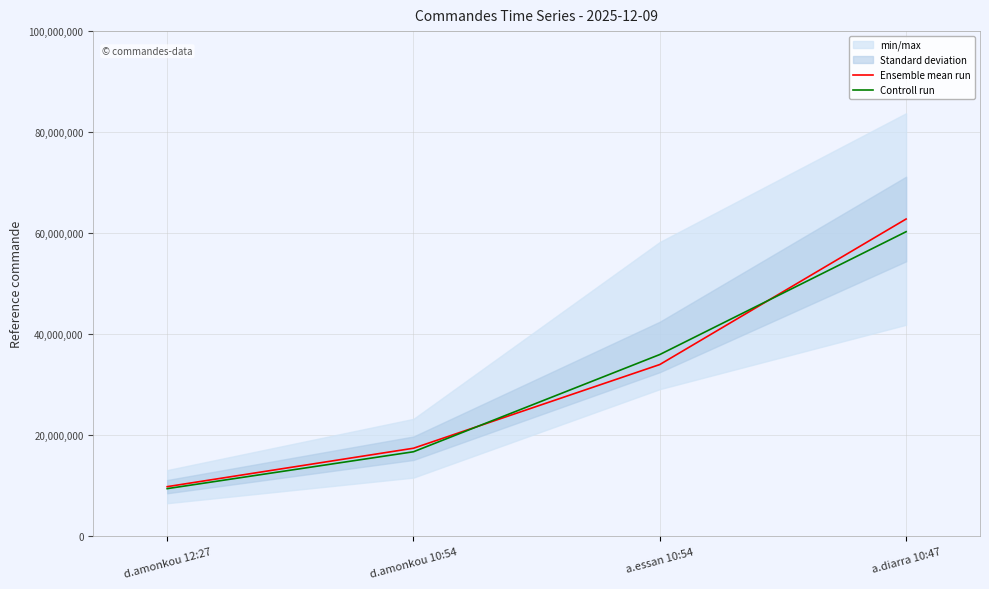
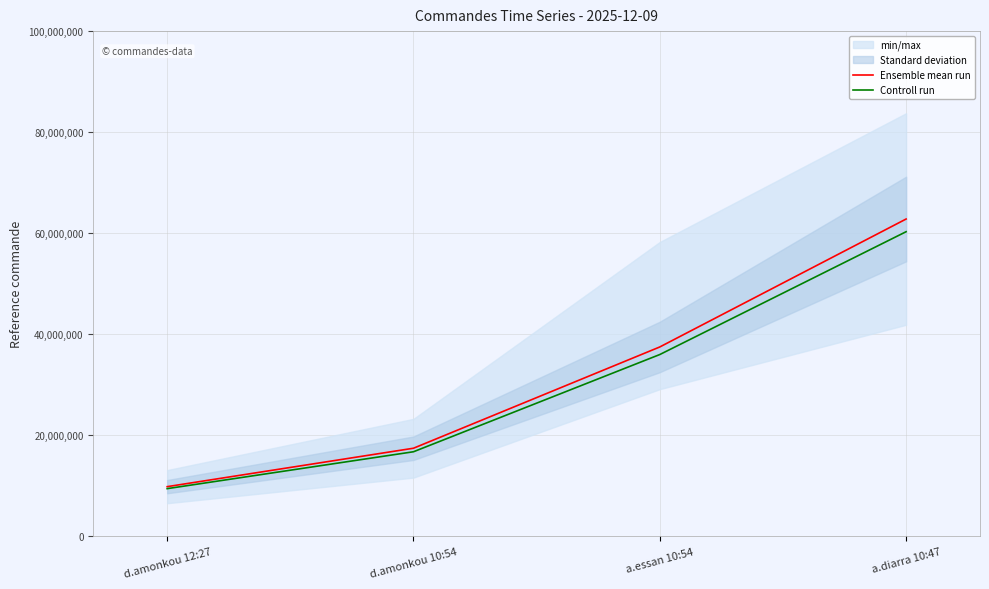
  {
    "Ensemble mean run": {
      "d.amonkou 10:54": "17,000,000",
-     "a.essan 10:54": "34,000,000",
+     "a.essan 10:54": "37,000,000",
      "a.diarra 10:47": "63,000,000"
    },
    "Controll run": {
      "d.amonkou 10:54": "17,000,000",
      "a.essan 10:54": "36,000,000",
      "a.diarra 10:47": "60,000,000"
    }
  }
